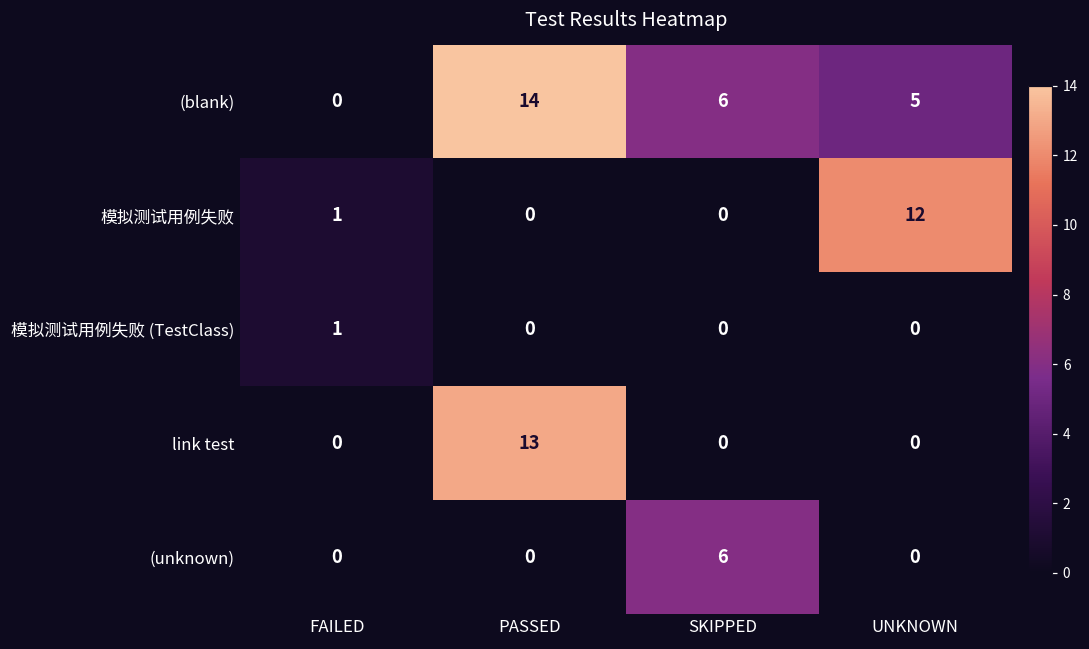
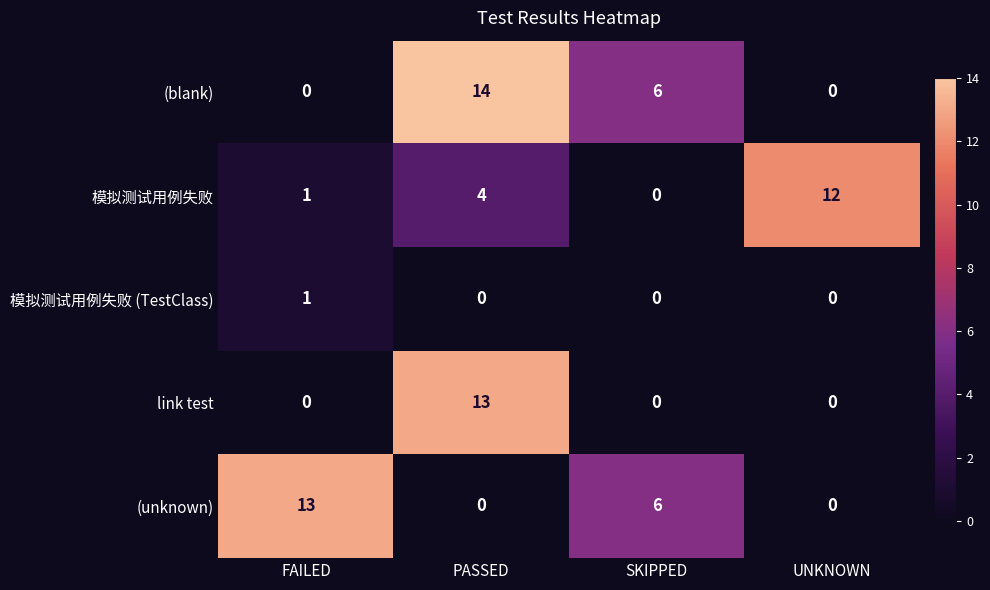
  {
    "(blank)": {
      "FAILED": 0,
      "PASSED": 14,
      "SKIPPED": 6,
-     "UNKNOWN": 5
+     "UNKNOWN": 0
    },
    "模拟测试用例失败": {
      "FAILED": 1,
-     "PASSED": 0,
+     "PASSED": 4,
      "SKIPPED": 0,
      "UNKNOWN": 12
    },
    "模拟测试用例失败 (TestClass)": {
      "FAILED": 1,
      "PASSED": 0,
      "SKIPPED": 0,
      "UNKNOWN": 0
    },
    "link test": {
      "FAILED": 0,
      "PASSED": 13,
      "SKIPPED": 0,
      "UNKNOWN": 0
    },
    "(unknown)": {
-     "FAILED": 0,
+     "FAILED": 13,
      "PASSED": 0,
      "SKIPPED": 6,
      "UNKNOWN": 0
    }
  }
